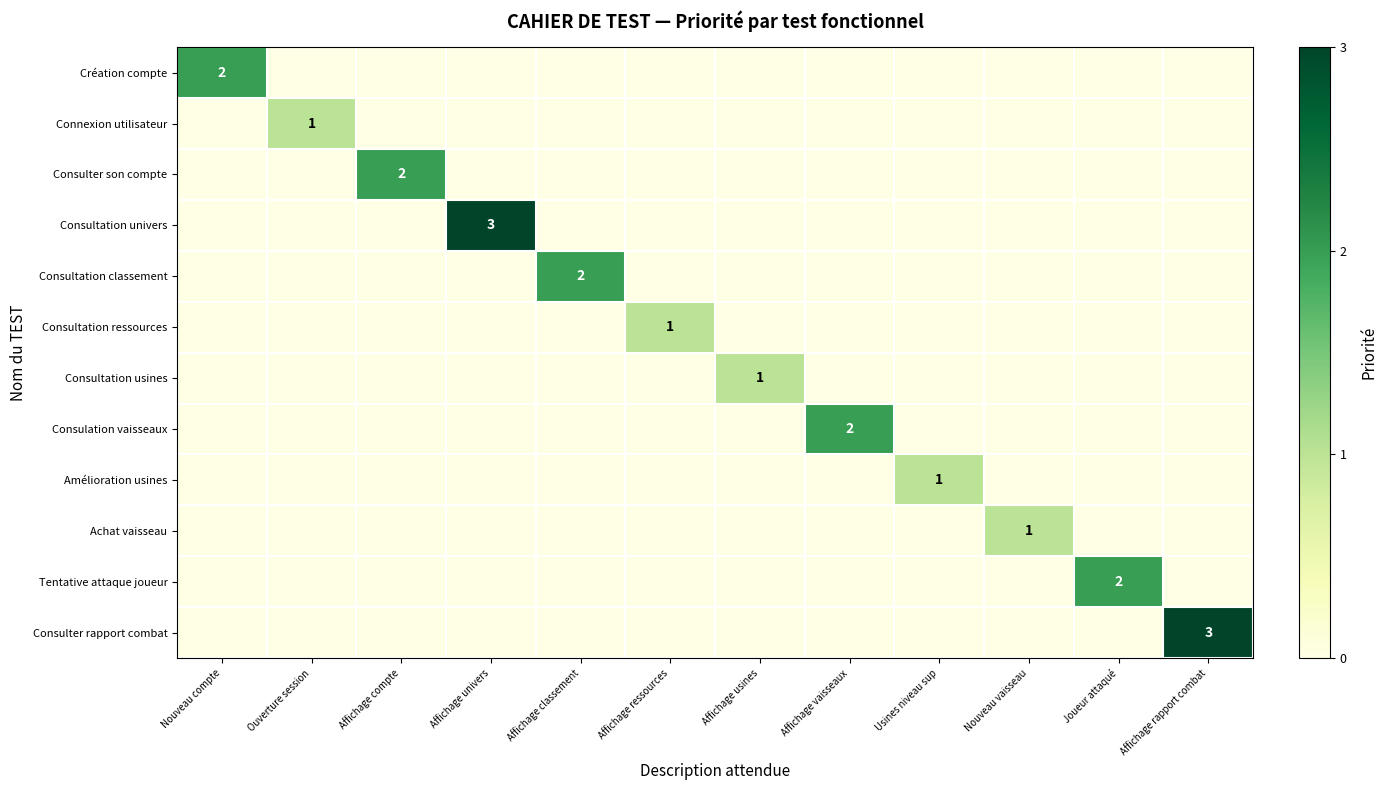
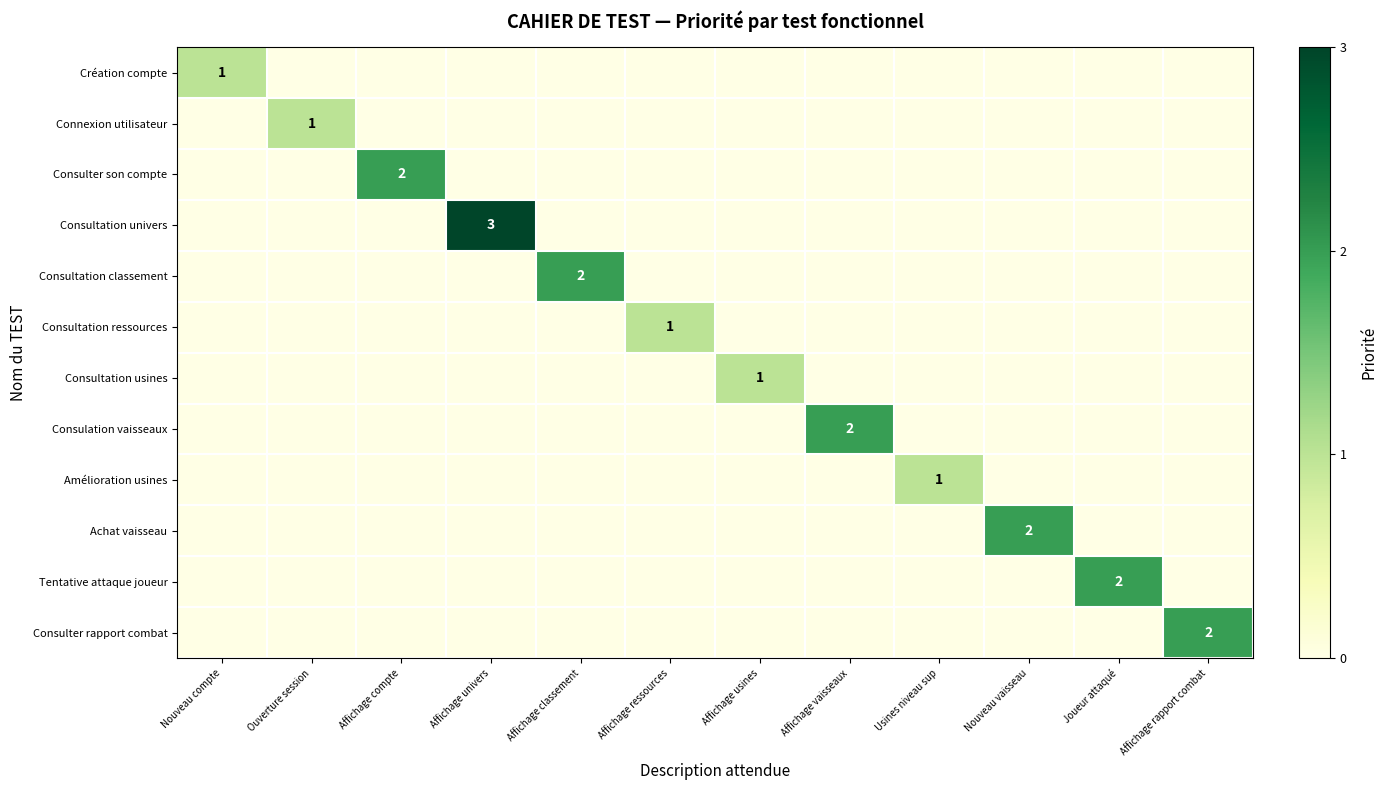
  {
    "Création compte": {
-     "Nouveau compte": 2
+     "Nouveau compte": 1
    },
    "Connexion utilisateur": {
      "Ouverture session": 1
    },
    "Consulter son compte": {
      "Affichage compte": 2
    },
    "Consultation univers": {
      "Affichage univers": 3
    },
    "Consultation classement": {
      "Affichage classement": 2
    },
    "Consultation ressources": {
      "Affichage ressources": 1
    },
    "Consultation usines": {
      "Affichage usines": 1
    },
    "Consulation vaisseaux": {
      "Affichage vaisseaux": 2
    },
    "Amélioration usines": {
      "Usines niveau sup": 1
    },
    "Achat vaisseau": {
-     "Nouveau vaisseau": 1
+     "Nouveau vaisseau": 2
    },
    "Tentative attaque joueur": {
      "Joueur attaqué": 2
    },
    "Consulter rapport combat": {
-     "Affichage rapport combat": 3
+     "Affichage rapport combat": 2
    }
  }
